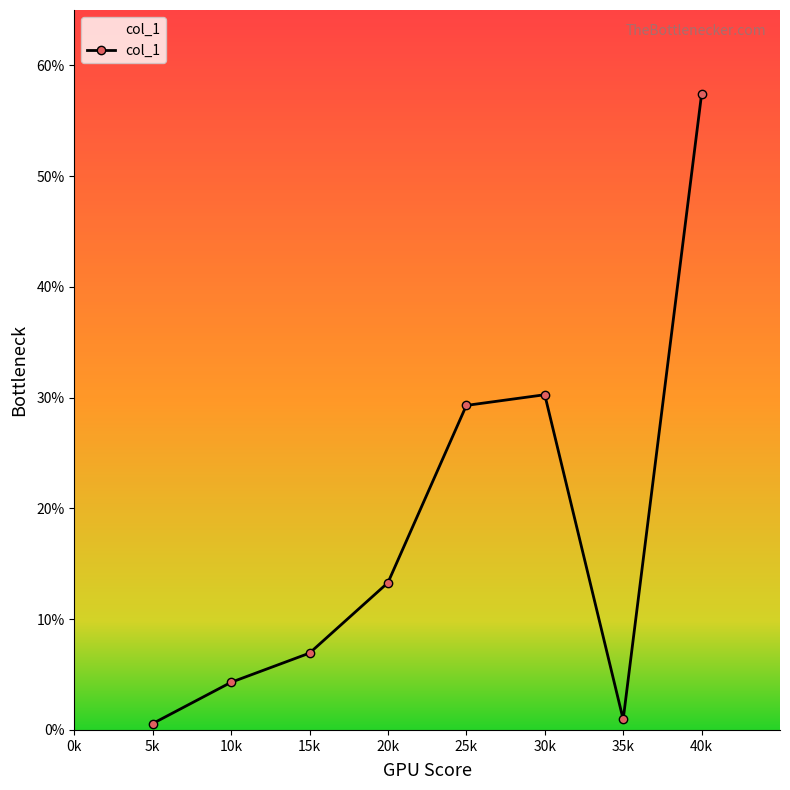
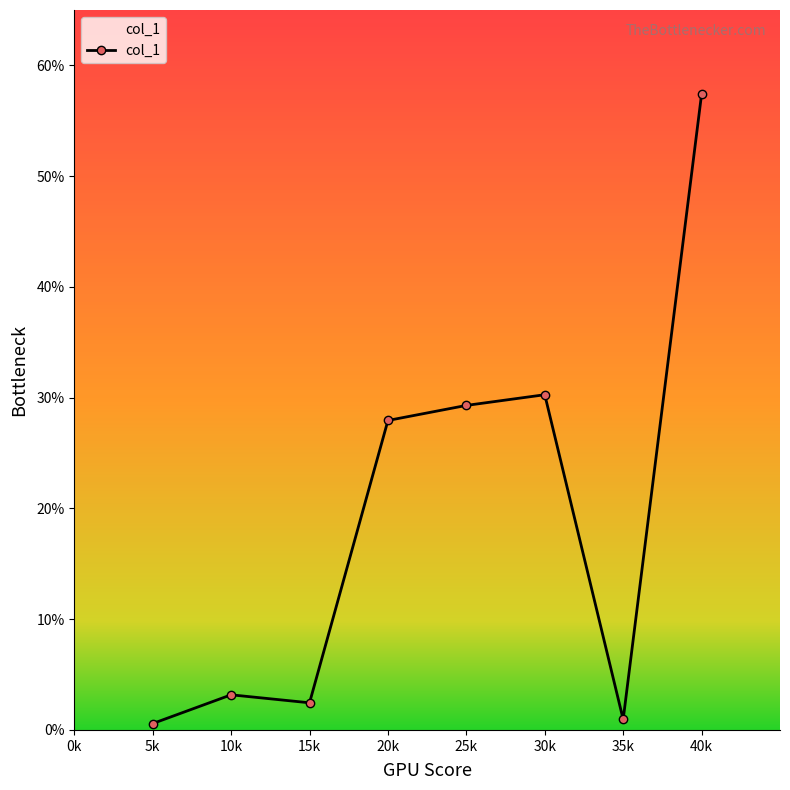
  {
    "5k": "0.6%",
-   "10k": "4.3%",
-   "15k": "6.9%",
-   "20k": "13.3%",
+   "10k": "3.2%",
+   "15k": "2.5%",
+   "20k": "27.9%",
    "25k": "29.3%",
    "30k": "30.3%",
    "35k": "0.9%",
    "40k": "57.4%"
  }
